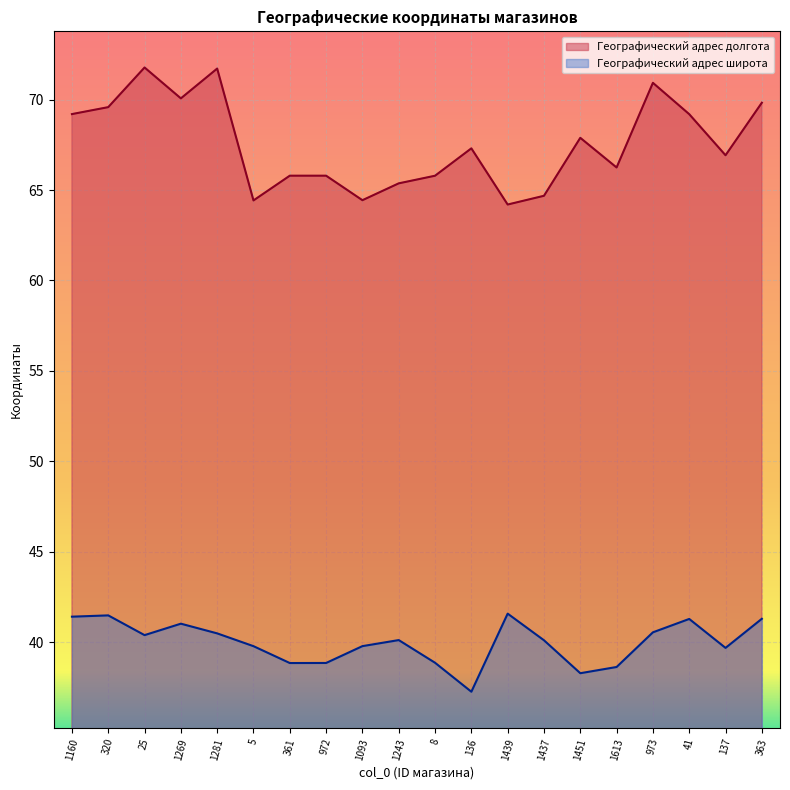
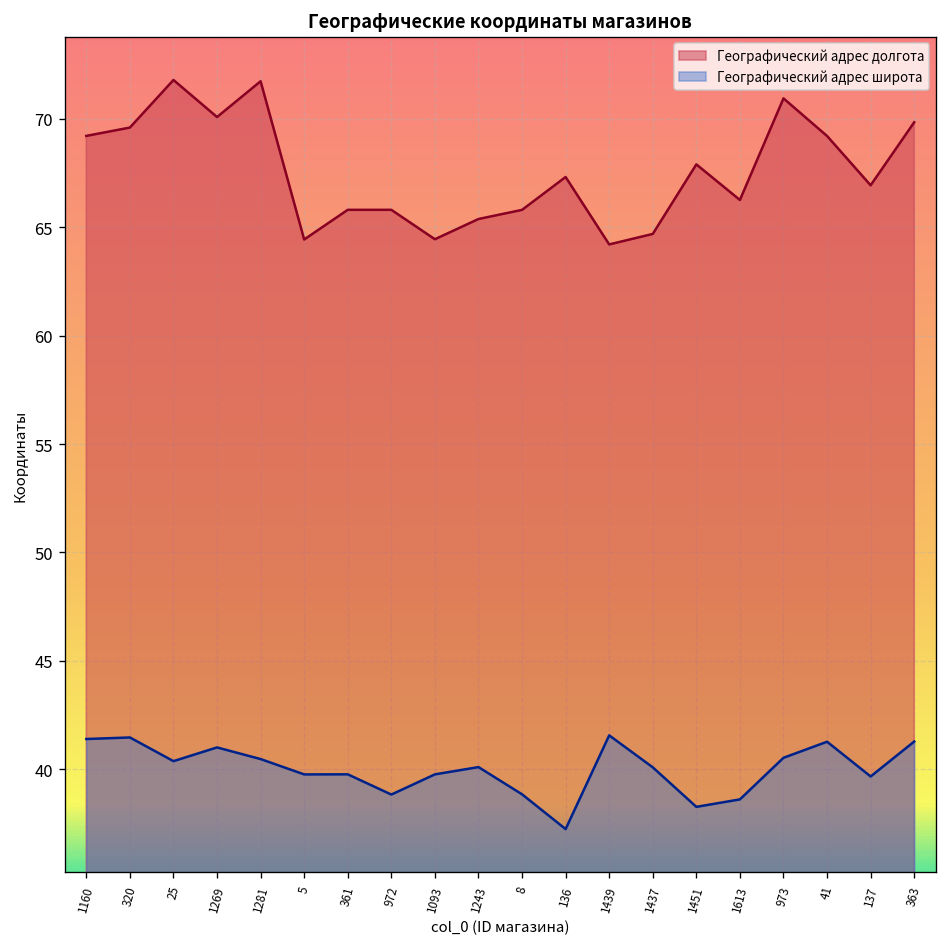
  {
    "Географический адрес долгота": {
      "1160": 69.2,
      "320": 69.6,
      "25": 71.8,
      "1269": 70.1,
      "1281": 71.7,
      "5": 64.4,
      "361": 65.8,
      "972": 65.8,
      "1093": 64.4,
      "1243": 65.4,
      "8": 65.8,
      "136": 67.3,
      "1439": 64.2,
      "1437": 64.7,
      "1451": 67.9,
      "1613": 66.3,
      "973": 70.9,
      "41": 69.2,
      "137": 66.9,
      "363": 69.8
    },
    "Географический адрес широта": {
      "1160": 41.4,
      "320": 41.5,
      "25": 40.4,
      "1269": 41.0,
      "1281": 40.5,
      "5": 39.8,
-     "361": 38.8,
+     "361": 39.8,
      "972": 38.8,
      "1093": 39.8,
      "1243": 40.1,
      "8": 38.9,
      "136": 37.3,
      "1439": 41.6,
      "1437": 40.1,
      "1451": 38.3,
      "1613": 38.6,
      "973": 40.5,
      "41": 41.3,
      "137": 39.7,
      "363": 41.3
    }
  }
